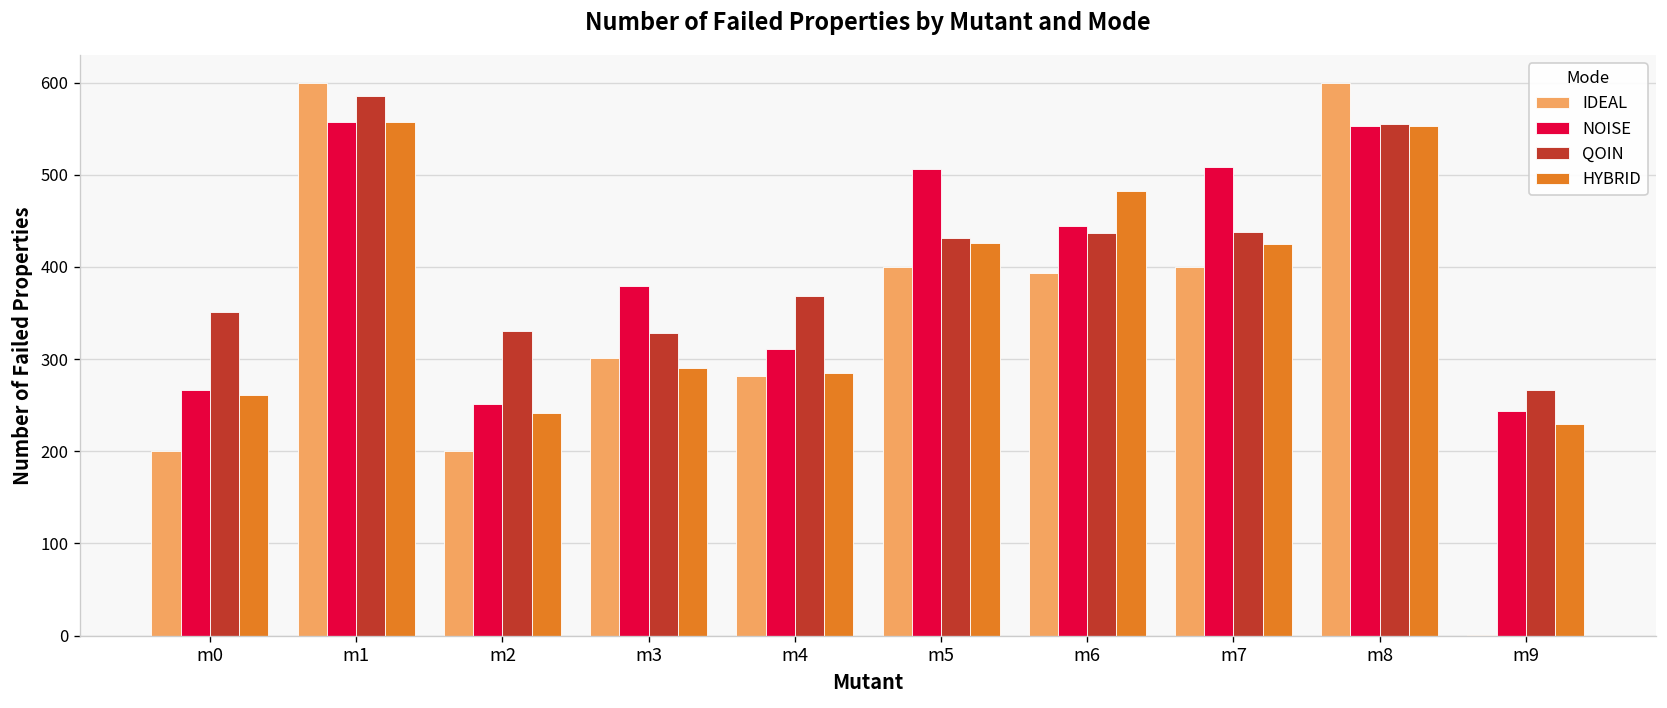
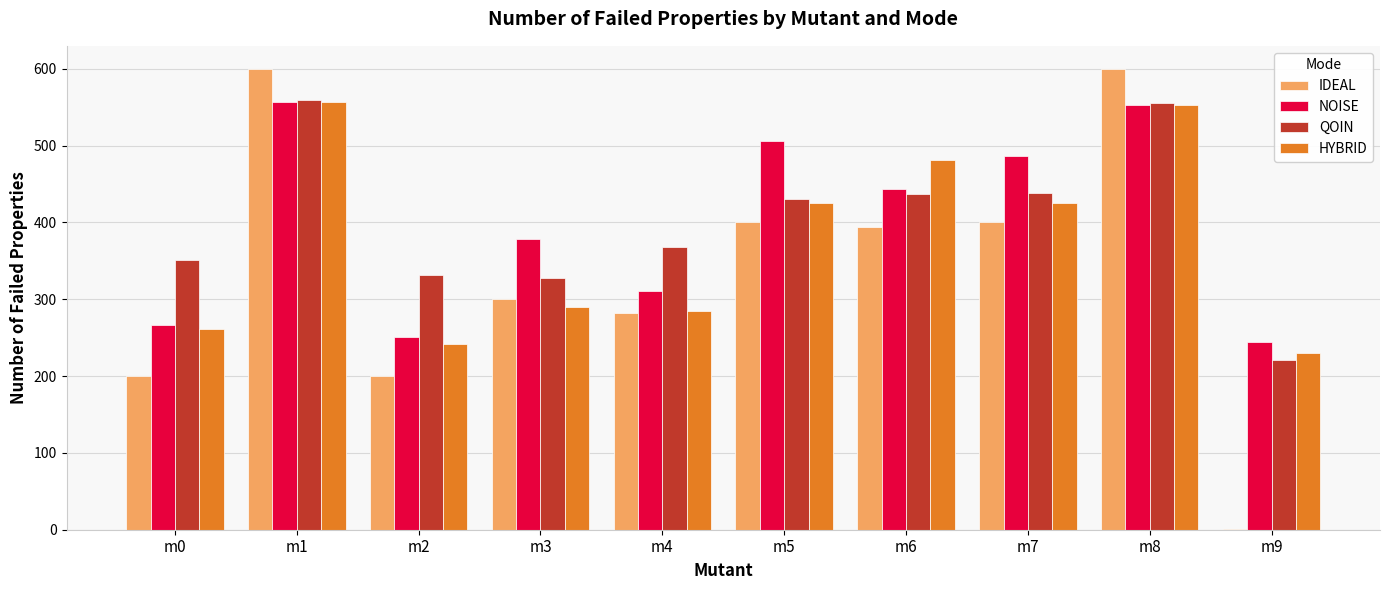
  {
    "IDEAL": {
      "m0": 200,
      "m1": 600,
      "m2": 200,
      "m3": 300,
      "m4": 280,
      "m5": 400,
      "m6": 390,
      "m7": 400,
      "m8": 600
    },
    "NOISE": {
      "m0": 270,
      "m1": 560,
      "m2": 250,
      "m3": 380,
      "m4": 310,
      "m5": 510,
      "m6": 440,
-     "m7": 510,
+     "m7": 490,
      "m8": 550,
      "m9": 240
    },
    "QOIN": {
      "m0": 350,
-     "m1": 590,
+     "m1": 560,
      "m2": 330,
      "m3": 330,
      "m4": 370,
      "m5": 430,
      "m6": 440,
      "m7": 440,
      "m8": 560,
-     "m9": 270
+     "m9": 220
    },
    "HYBRID": {
      "m0": 260,
      "m1": 560,
      "m2": 240,
      "m3": 290,
      "m4": 290,
      "m5": 430,
      "m6": 480,
      "m7": 430,
      "m8": 550,
      "m9": 230
    }
  }
